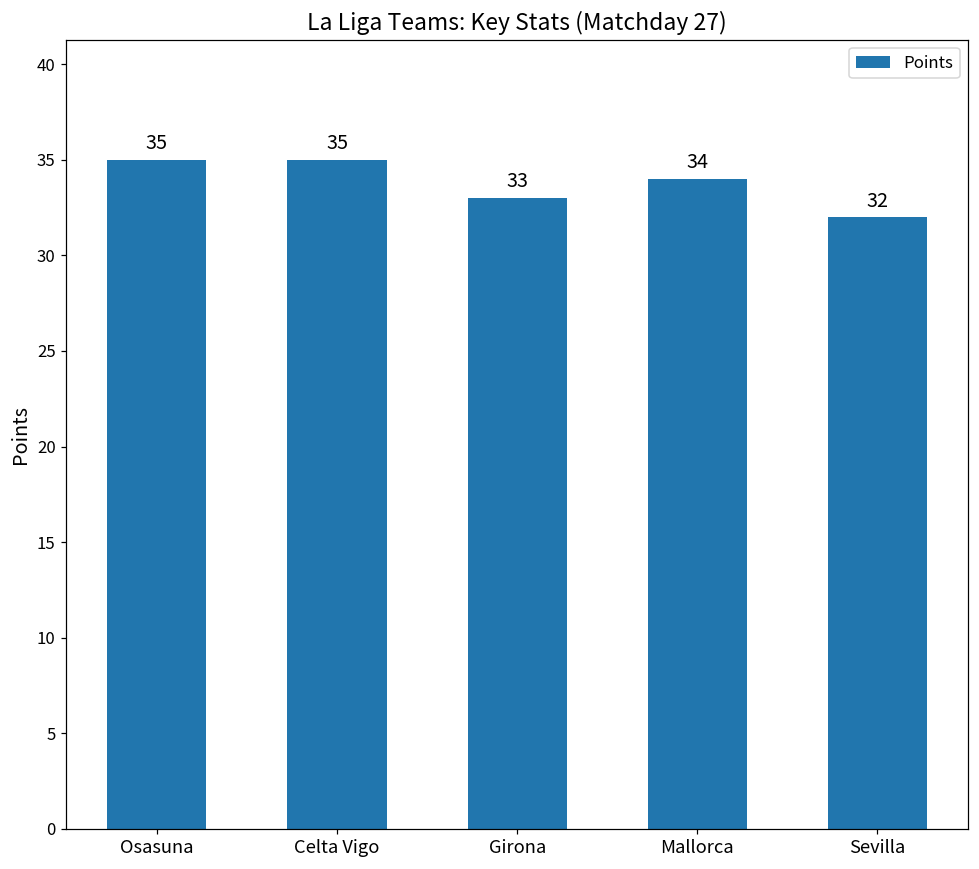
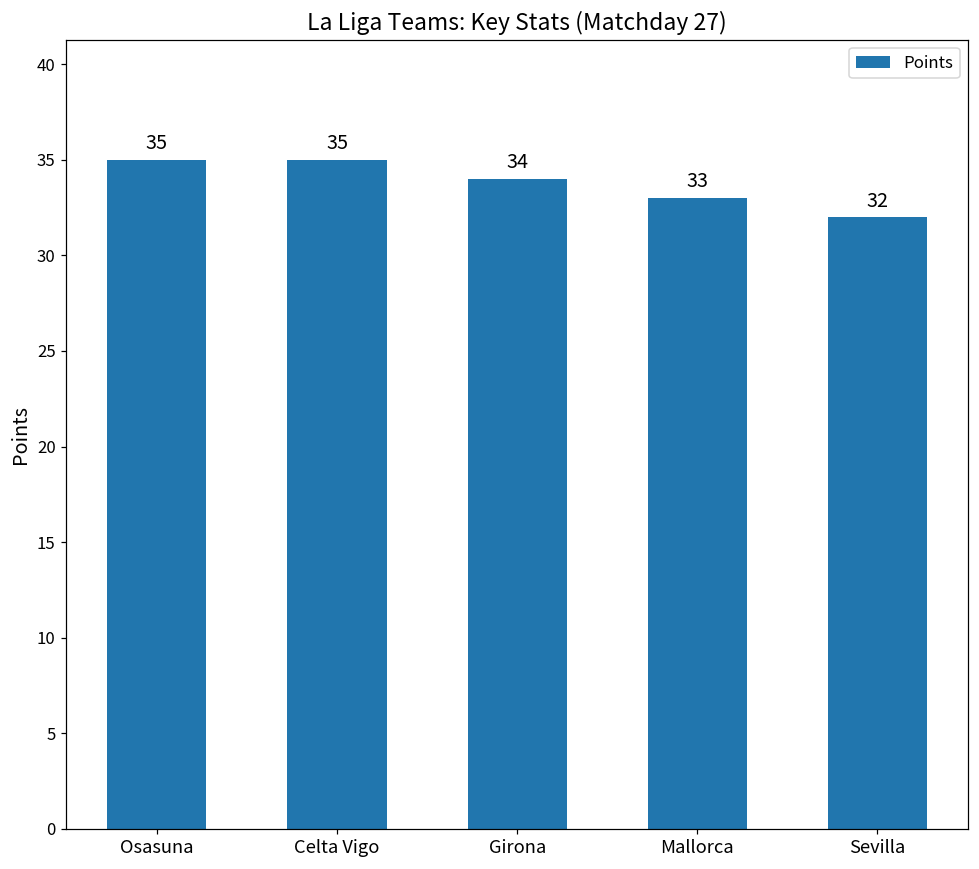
  {
    "Osasuna": 35,
    "Celta Vigo": 35,
-   "Girona": 33,
-   "Mallorca": 34,
+   "Girona": 34,
+   "Mallorca": 33,
    "Sevilla": 32
  }
